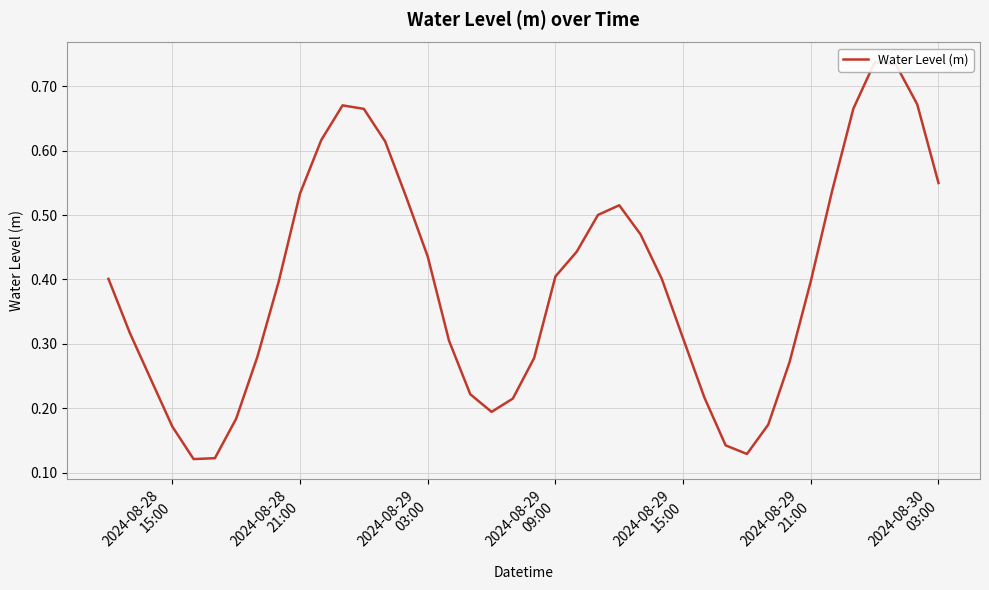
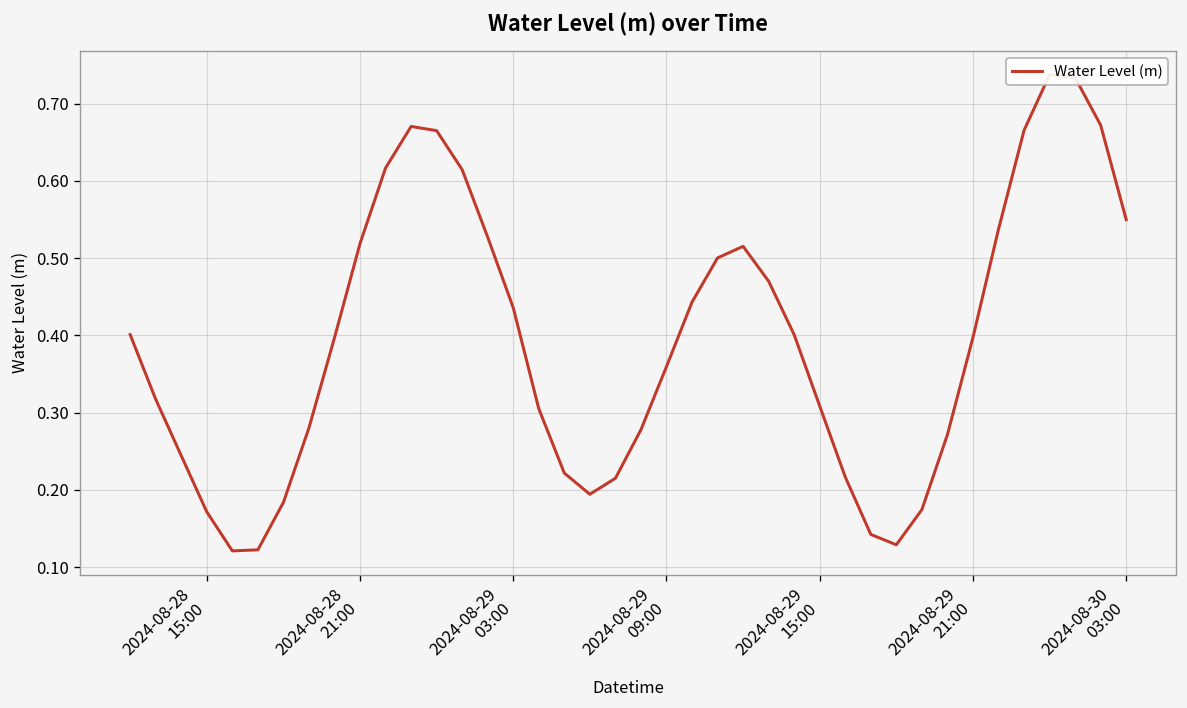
  {
    "2024-08-28 15:00": 0.17,
-   "2024-08-28 21:00": 0.53,
+   "2024-08-28 21:00": 0.52,
    "2024-08-29 03:00": 0.44,
-   "2024-08-29 09:00": 0.40,
+   "2024-08-29 09:00": 0.36,
    "2024-08-29 15:00": 0.31,
    "2024-08-29 21:00": 0.40,
    "2024-08-30 03:00": 0.55
  }
